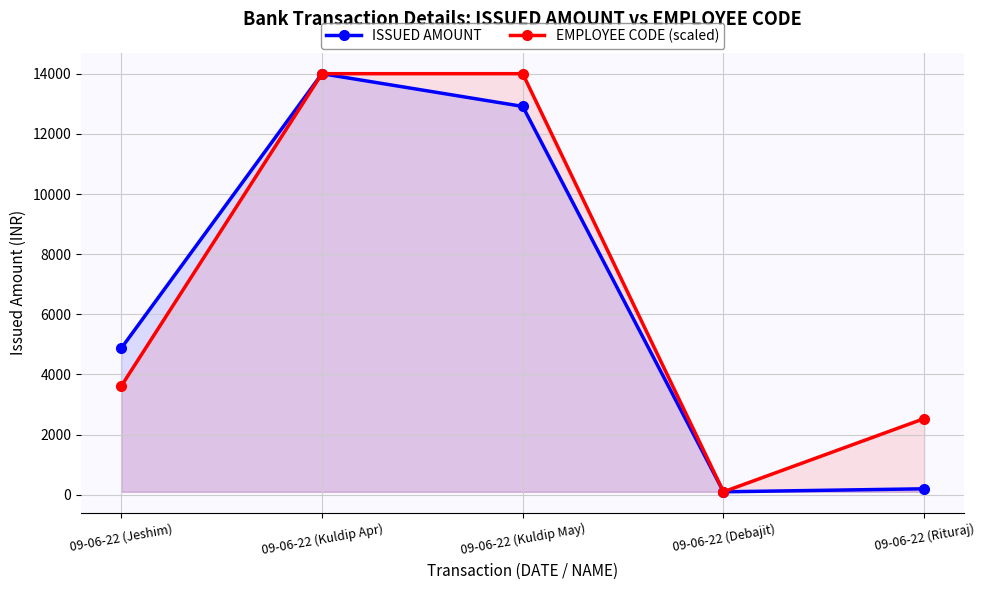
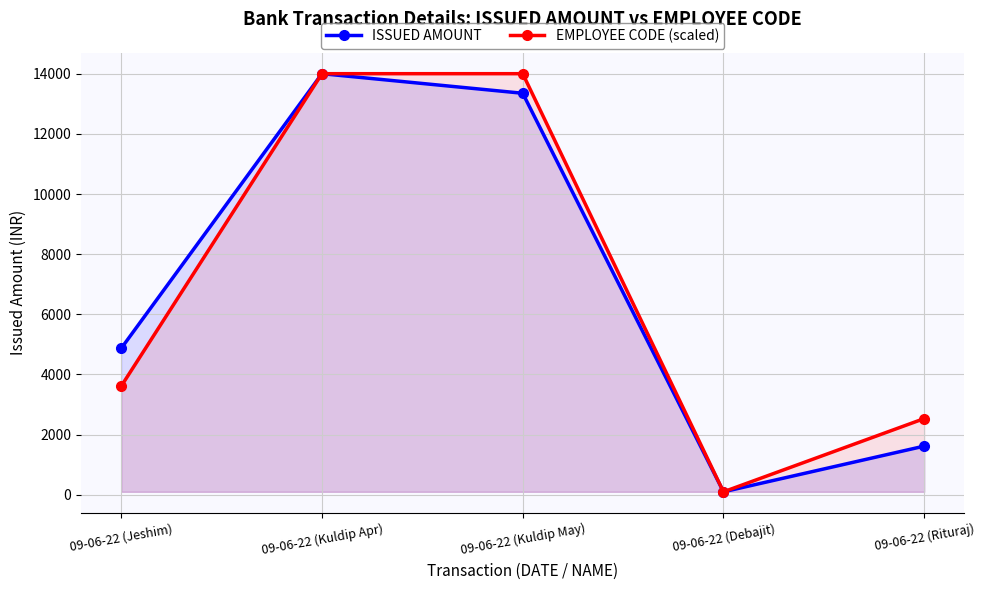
  {
    "ISSUED AMOUNT": {
      "09-06-22 (Jeshim)": 4900,
-     "09-06-22 (Kuldip May)": 12900,
-     "09-06-22 (Rituraj)": 200
+     "09-06-22 (Kuldip May)": 13300,
+     "09-06-22 (Rituraj)": 1600
    },
    "EMPLOYEE CODE (scaled)": {
      "09-06-22 (Jeshim)": 3600,
      "09-06-22 (Kuldip May)": 14000,
      "09-06-22 (Rituraj)": 2500
    }
  }
